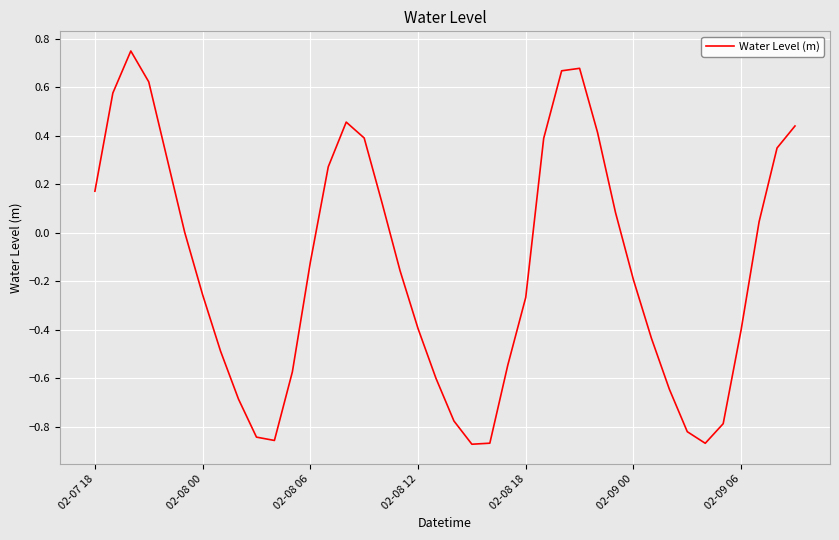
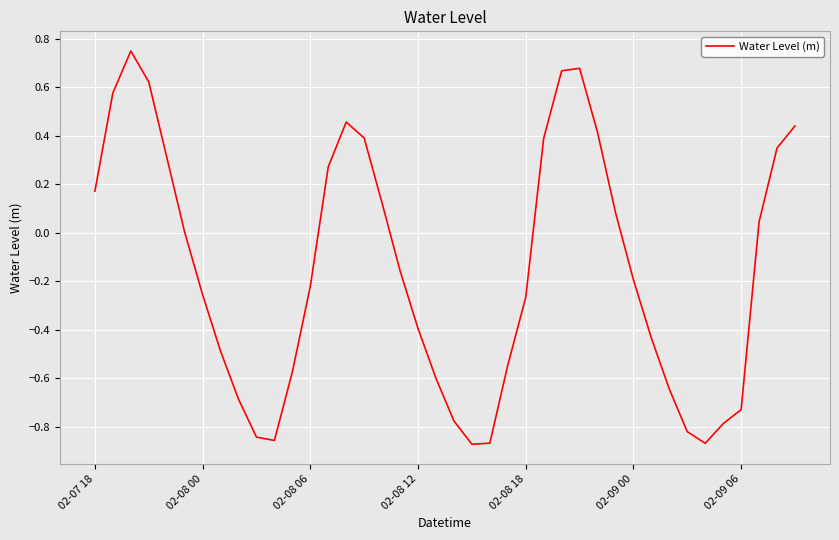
  {
    "02-07 18": 0.17,
    "02-08 00": -0.26,
-   "02-08 06": -0.12,
+   "02-08 06": -0.22,
    "02-08 12": -0.40,
    "02-08 18": -0.27,
    "02-09 00": -0.19,
-   "02-09 06": -0.40
+   "02-09 06": -0.73
  }
